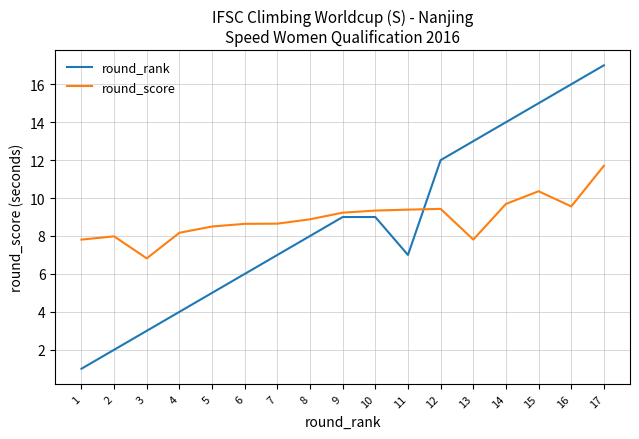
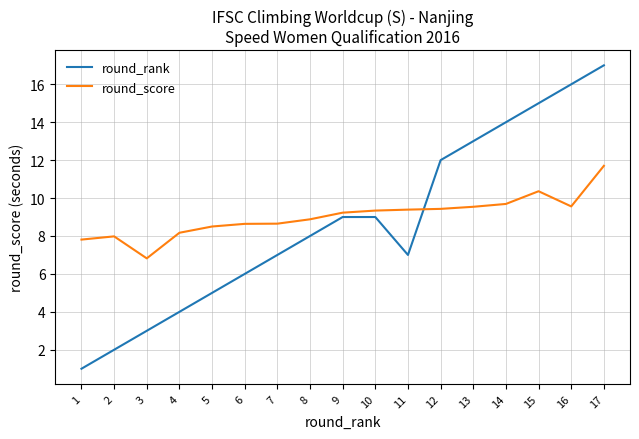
  {
    "round_rank": {
      "1": 1.0,
      "2": 2.0,
      "3": 3.0,
      "4": 4.0,
      "5": 5.0,
      "6": 6.0,
      "7": 7.0,
      "8": 8.0,
      "9": 9.0,
      "10": 9.0,
      "11": 7.0,
      "12": 12.0,
      "13": 13.0,
      "14": 14.0,
      "15": 15.0,
      "16": 16.0,
      "17": 17.0
    },
    "round_score": {
      "1": 7.8,
      "2": 8.0,
      "3": 6.8,
      "4": 8.2,
      "5": 8.5,
      "6": 8.6,
      "7": 8.7,
      "8": 8.9,
      "9": 9.2,
      "10": 9.3,
      "11": 9.4,
      "12": 9.4,
-     "13": 7.8,
+     "13": 9.5,
      "14": 9.7,
      "15": 10.4,
      "16": 9.6,
      "17": 11.7
    }
  }
